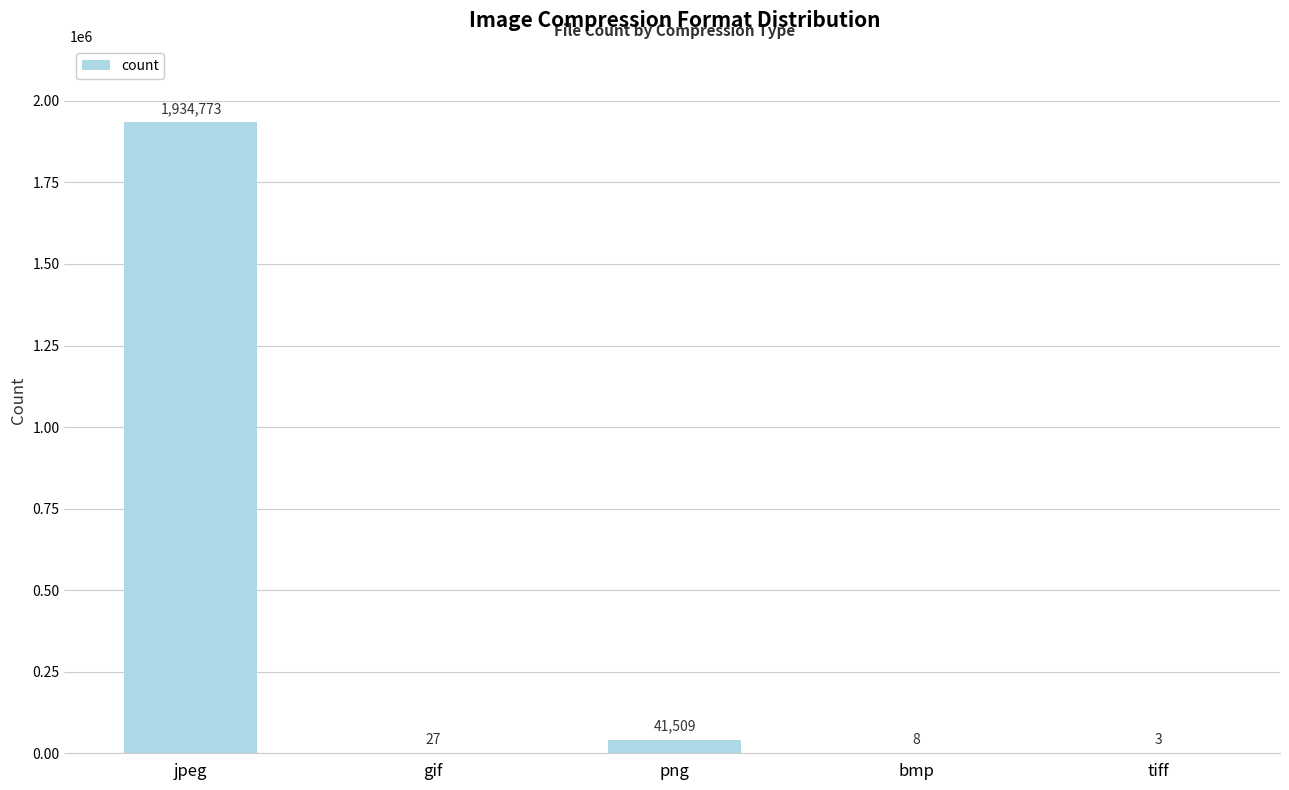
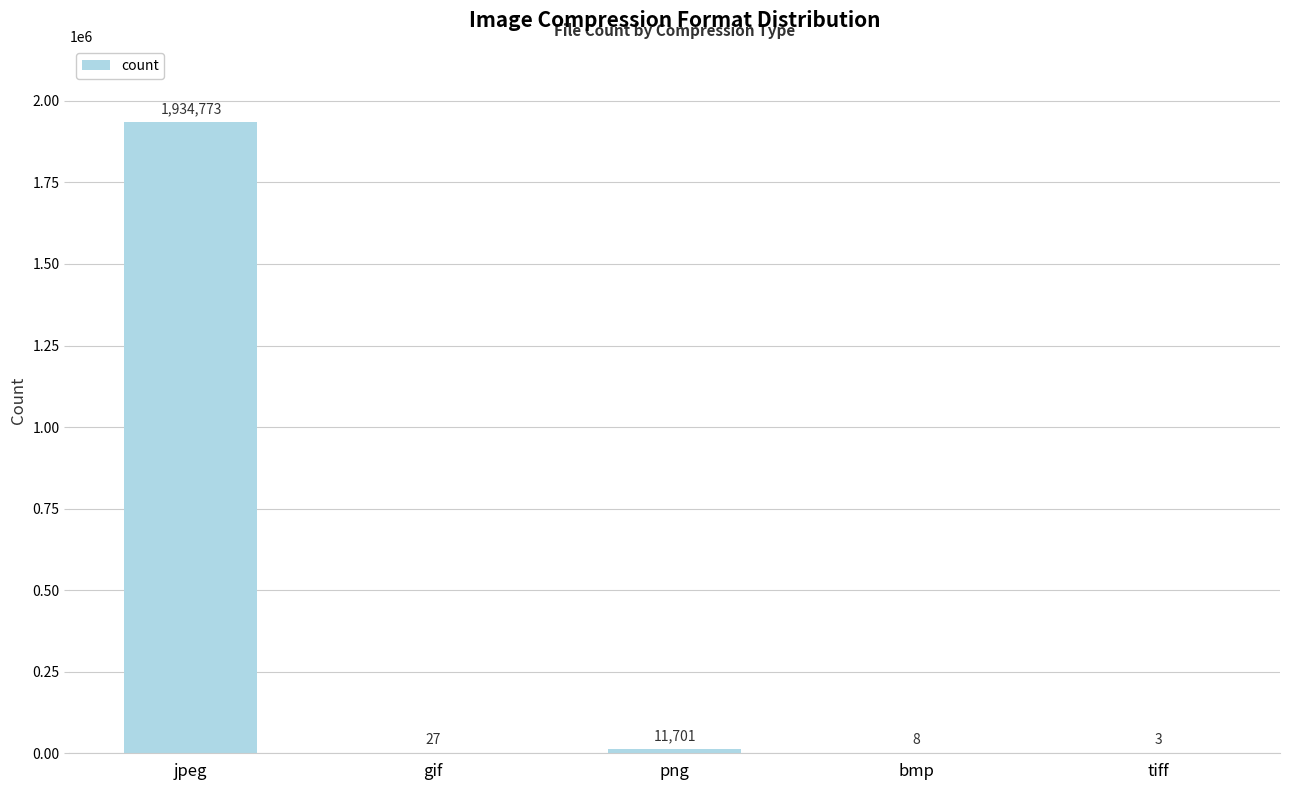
  {
    "jpeg": "1,934,773",
    "gif": "27",
-   "png": "41,509",
+   "png": "11,701",
    "bmp": "8",
    "tiff": "3"
  }
